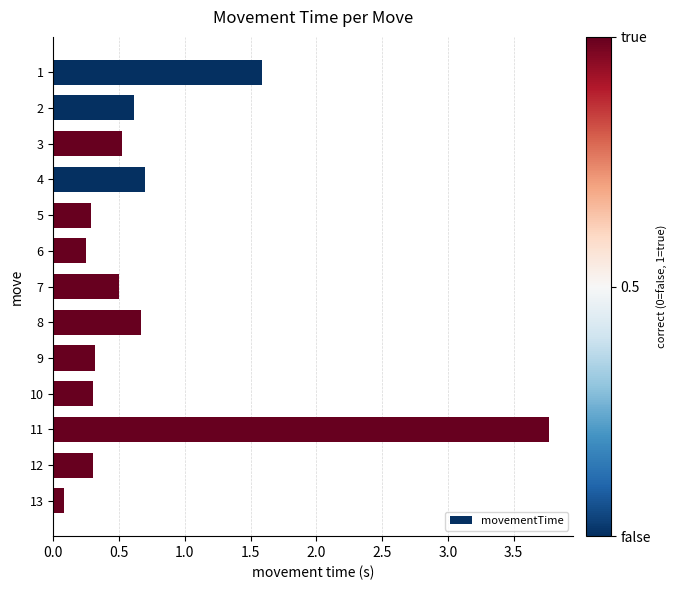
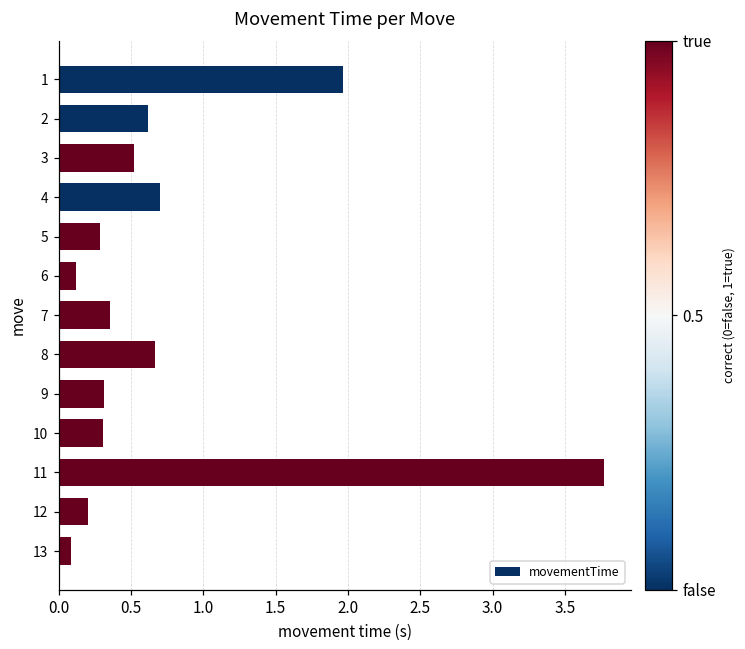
  {
-   "1": 1.59,
+   "1": 1.97,
    "2": 0.61,
    "3": 0.52,
    "4": 0.70,
    "5": 0.28,
-   "6": 0.25,
-   "7": 0.50,
+   "6": 0.12,
+   "7": 0.36,
    "8": 0.66,
    "9": 0.32,
    "10": 0.30,
    "11": 3.77,
-   "12": 0.30,
+   "12": 0.21,
    "13": 0.08
  }
